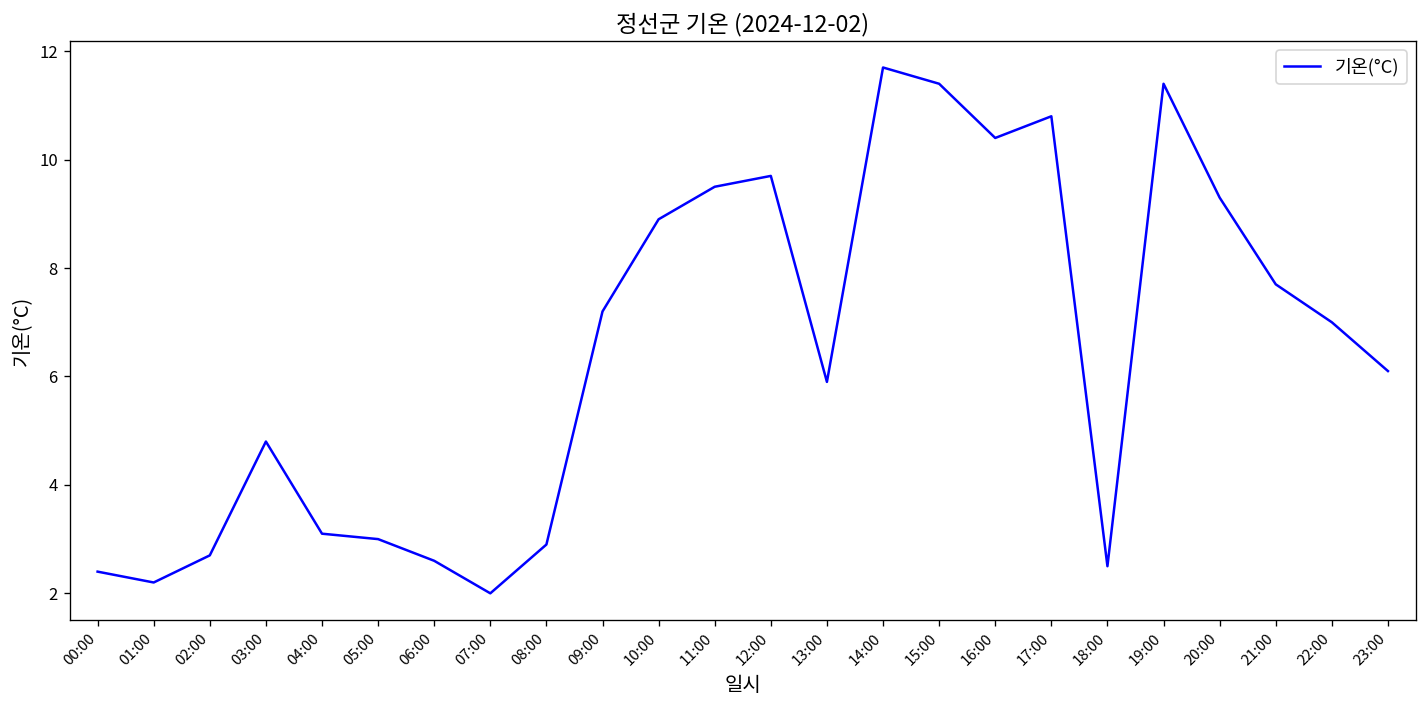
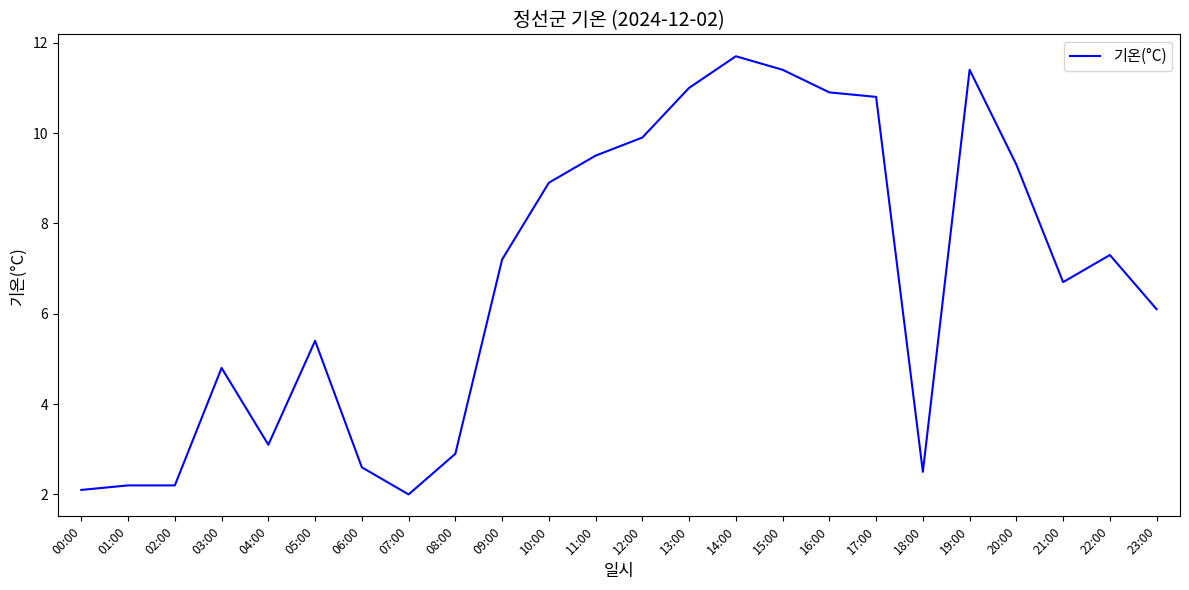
  {
-   "00:00": 2.4,
+   "00:00": 2.1,
    "01:00": 2.2,
-   "02:00": 2.7,
+   "02:00": 2.2,
    "03:00": 4.8,
    "04:00": 3.1,
-   "05:00": 3.0,
+   "05:00": 5.4,
    "06:00": 2.6,
    "07:00": 2.0,
    "08:00": 2.9,
    "09:00": 7.2,
    "10:00": 8.9,
    "11:00": 9.5,
-   "12:00": 9.7,
-   "13:00": 5.9,
+   "12:00": 9.9,
+   "13:00": 11.0,
    "14:00": 11.7,
    "15:00": 11.4,
-   "16:00": 10.4,
+   "16:00": 10.9,
    "17:00": 10.8,
    "18:00": 2.5,
    "19:00": 11.4,
    "20:00": 9.3,
-   "21:00": 7.7,
-   "22:00": 7.0,
+   "21:00": 6.7,
+   "22:00": 7.3,
    "23:00": 6.1
  }
